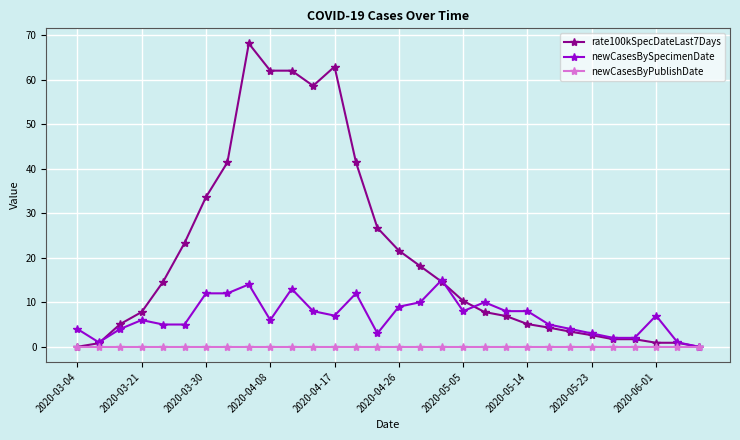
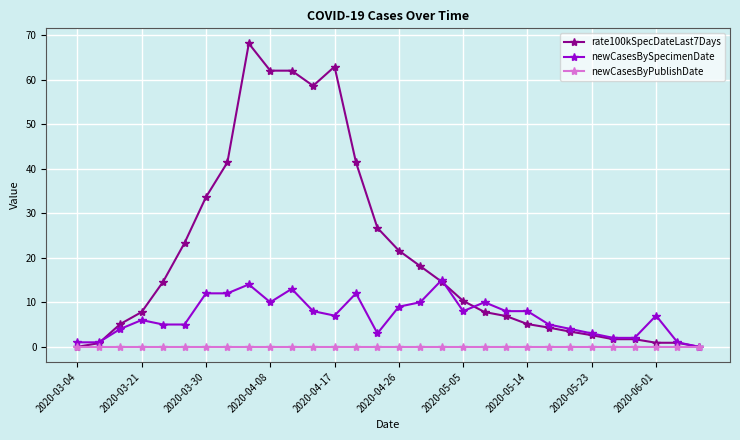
  {
    "rate100kSpecDateLast7Days": {
      "2020-03-21": 8,
      "2020-03-30": 34,
      "2020-04-08": 62,
      "2020-04-17": 63,
      "2020-04-26": 22,
      "2020-05-05": 10,
      "2020-05-14": 5,
      "2020-06-01": 1
    },
    "newCasesBySpecimenDate": {
-     "2020-03-04": 4,
+     "2020-03-04": 1,
      "2020-03-21": 6,
      "2020-03-30": 12,
-     "2020-04-08": 6,
+     "2020-04-08": 10,
      "2020-04-17": 7,
      "2020-04-26": 9,
      "2020-05-05": 8,
      "2020-05-14": 8,
      "2020-06-01": 7
    },
    "newCasesByPublishDate": {
      "2020-03-21": 0,
      "2020-03-30": 0,
      "2020-04-08": 0,
      "2020-04-17": 0,
      "2020-04-26": 0,
      "2020-05-05": 0,
      "2020-05-14": 0,
      "2020-05-23": 0,
      "2020-06-01": 0
    }
  }
